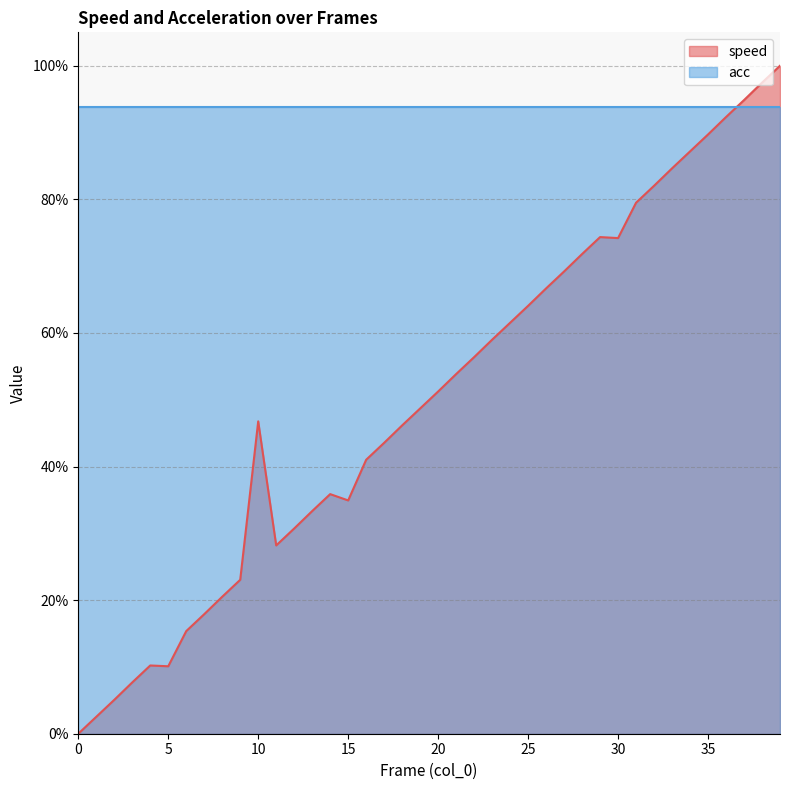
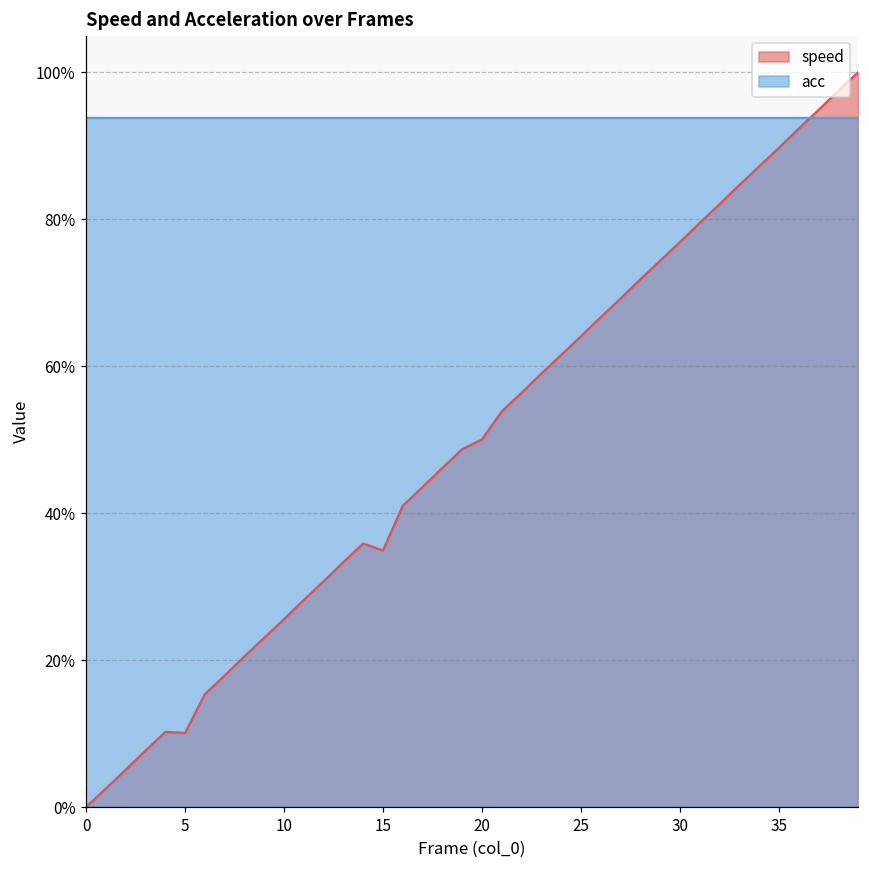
  {
    "speed": {
      "0": "0%",
      "5": "10%",
-     "10": "47%",
+     "10": "26%",
      "15": "35%",
-     "20": "51%",
+     "20": "50%",
      "25": "64%",
-     "30": "74%",
+     "30": "77%",
      "35": "90%"
    },
    "acc": {
      "0": "94%",
      "5": "94%",
      "10": "94%",
      "15": "94%",
      "20": "94%",
      "25": "94%",
      "30": "94%",
      "35": "94%"
    }
  }
